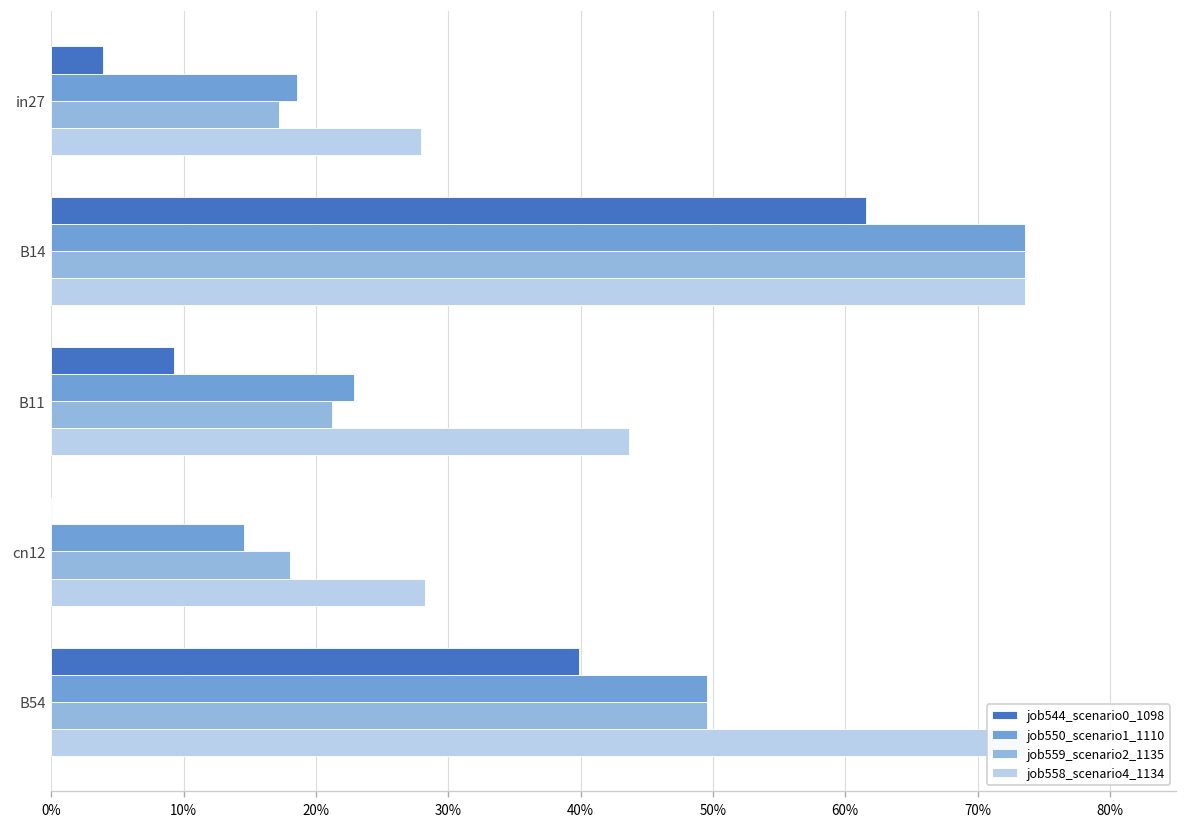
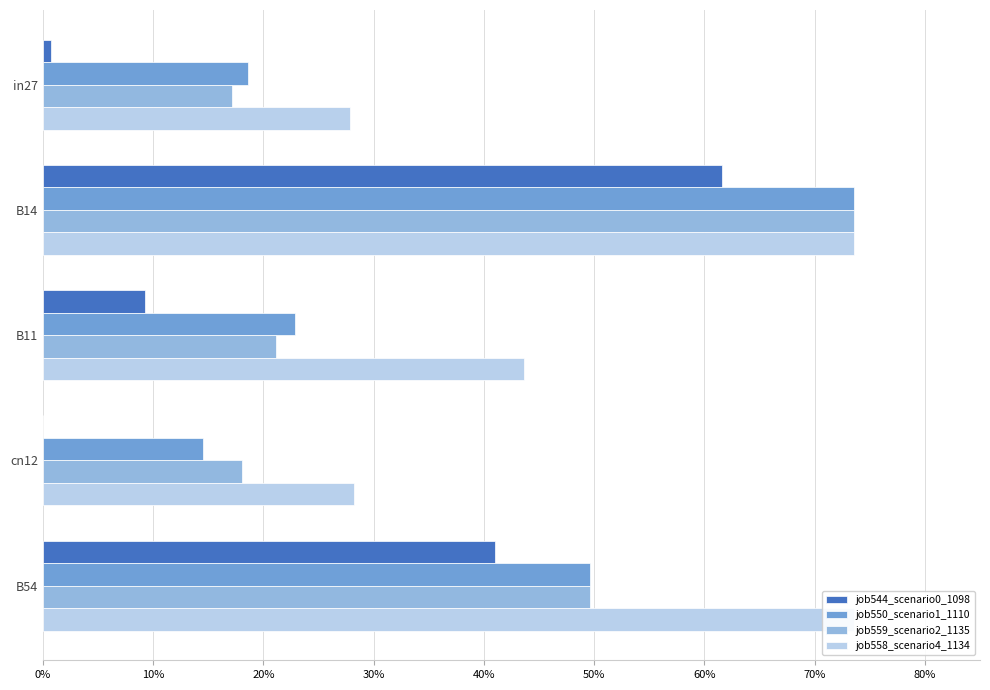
  {
    "job544_scenario0_1098": {
-     "in27": "3.9%",
+     "in27": "0.8%",
      "B14": "61.6%",
      "B11": "9.3%",
      "cn12": "0.0%",
-     "B54": "39.9%"
+     "B54": "41.0%"
    }
  }
